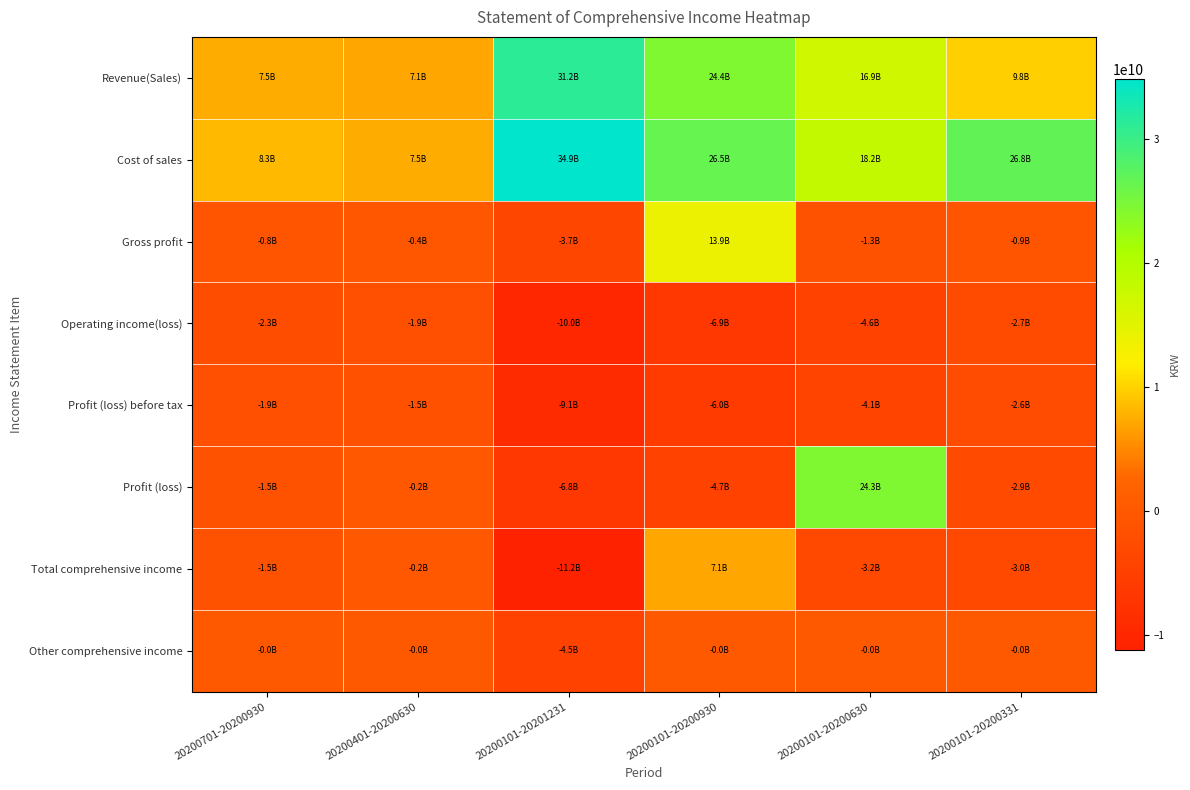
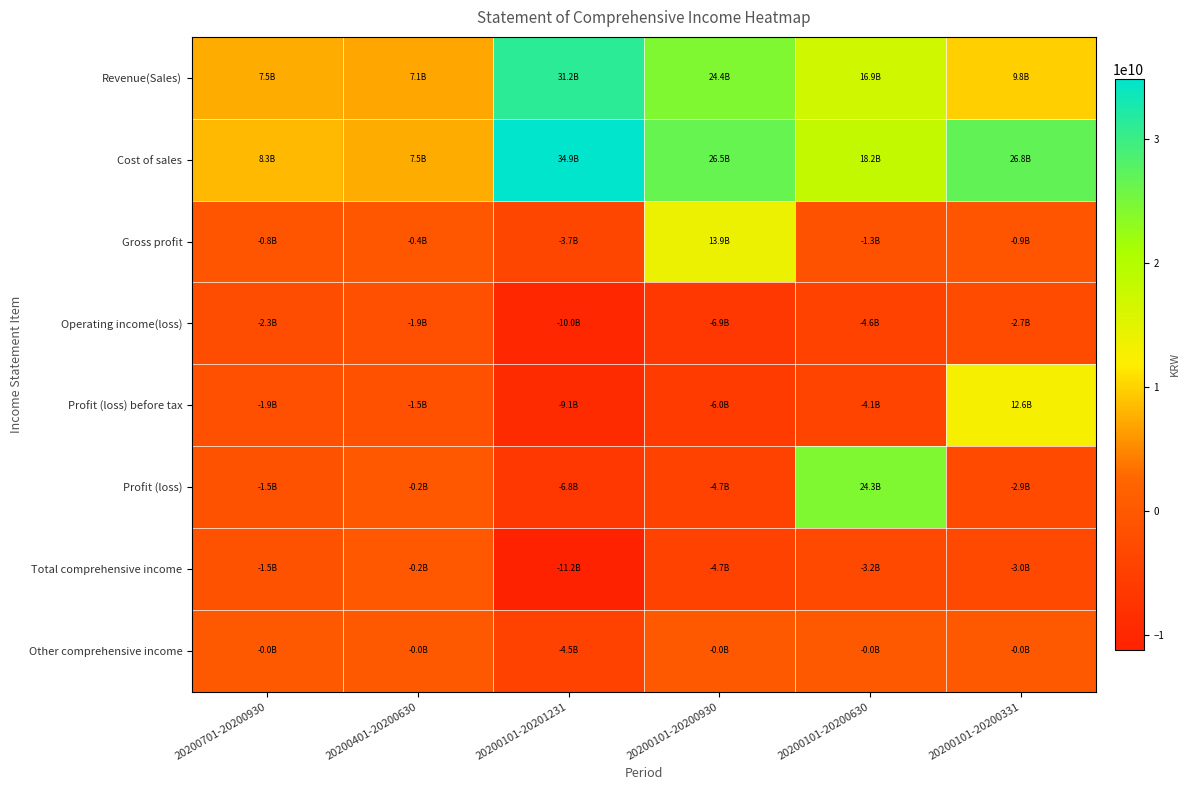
  {
    "Revenue(Sales)": {
      "20200701-20200930": "7.5B",
      "20200401-20200630": "7.1B",
      "20200101-20201231": "31.2B",
      "20200101-20200930": "24.4B",
      "20200101-20200630": "16.9B",
      "20200101-20200331": "9.8B"
    },
    "Cost of sales": {
      "20200701-20200930": "8.3B",
      "20200401-20200630": "7.5B",
      "20200101-20201231": "34.9B",
      "20200101-20200930": "26.5B",
      "20200101-20200630": "18.2B",
      "20200101-20200331": "26.8B"
    },
    "Gross profit": {
      "20200701-20200930": "-0.8B",
      "20200401-20200630": "-0.4B",
      "20200101-20201231": "-3.7B",
      "20200101-20200930": "13.9B",
      "20200101-20200630": "-1.3B",
      "20200101-20200331": "-0.9B"
    },
    "Operating income(loss)": {
      "20200701-20200930": "-2.3B",
      "20200401-20200630": "-1.9B",
      "20200101-20201231": "-10.0B",
      "20200101-20200930": "-6.9B",
      "20200101-20200630": "-4.6B",
      "20200101-20200331": "-2.7B"
    },
    "Profit (loss) before tax": {
      "20200701-20200930": "-1.9B",
      "20200401-20200630": "-1.5B",
      "20200101-20201231": "-9.1B",
      "20200101-20200930": "-6.0B",
      "20200101-20200630": "-4.1B",
-     "20200101-20200331": "-2.6B"
+     "20200101-20200331": "12.6B"
    },
    "Profit (loss)": {
      "20200701-20200930": "-1.5B",
      "20200401-20200630": "-0.2B",
      "20200101-20201231": "-6.8B",
      "20200101-20200930": "-4.7B",
      "20200101-20200630": "24.3B",
      "20200101-20200331": "-2.9B"
    },
    "Total comprehensive income": {
      "20200701-20200930": "-1.5B",
      "20200401-20200630": "-0.2B",
      "20200101-20201231": "-11.2B",
-     "20200101-20200930": "7.1B",
+     "20200101-20200930": "-4.7B",
      "20200101-20200630": "-3.2B",
      "20200101-20200331": "-3.0B"
    },
    "Other comprehensive income": {
      "20200701-20200930": "-0.0B",
      "20200401-20200630": "-0.0B",
      "20200101-20201231": "-4.5B",
      "20200101-20200930": "-0.0B",
      "20200101-20200630": "-0.0B",
      "20200101-20200331": "-0.0B"
    }
  }
